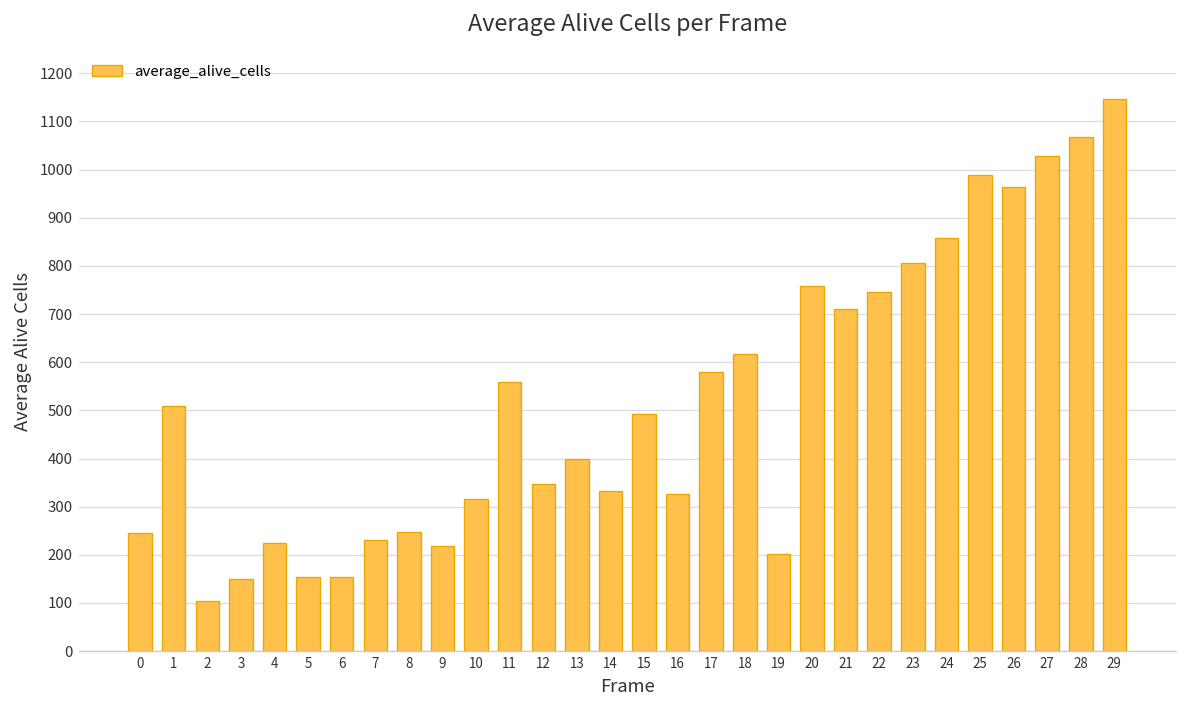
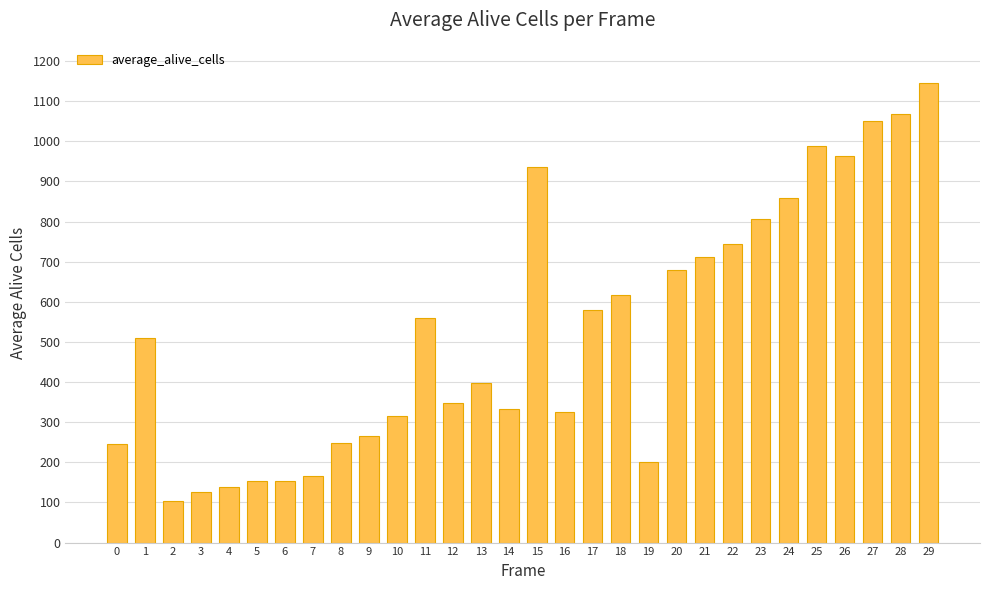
  {
    "0": 250,
    "1": 510,
    "2": 100,
-   "3": 150,
-   "4": 230,
+   "3": 130,
+   "4": 140,
    "5": 150,
    "6": 150,
-   "7": 230,
+   "7": 170,
    "8": 250,
-   "9": 220,
+   "9": 270,
    "10": 320,
    "11": 560,
    "12": 350,
    "13": 400,
    "14": 330,
-   "15": 490,
+   "15": 940,
    "16": 330,
    "17": 580,
    "18": 620,
    "19": 200,
-   "20": 760,
+   "20": 680,
    "21": 710,
    "22": 750,
    "23": 810,
    "24": 860,
    "25": 990,
    "26": 960,
-   "27": 1030,
+   "27": 1050,
    "28": 1070,
    "29": 1150
  }
